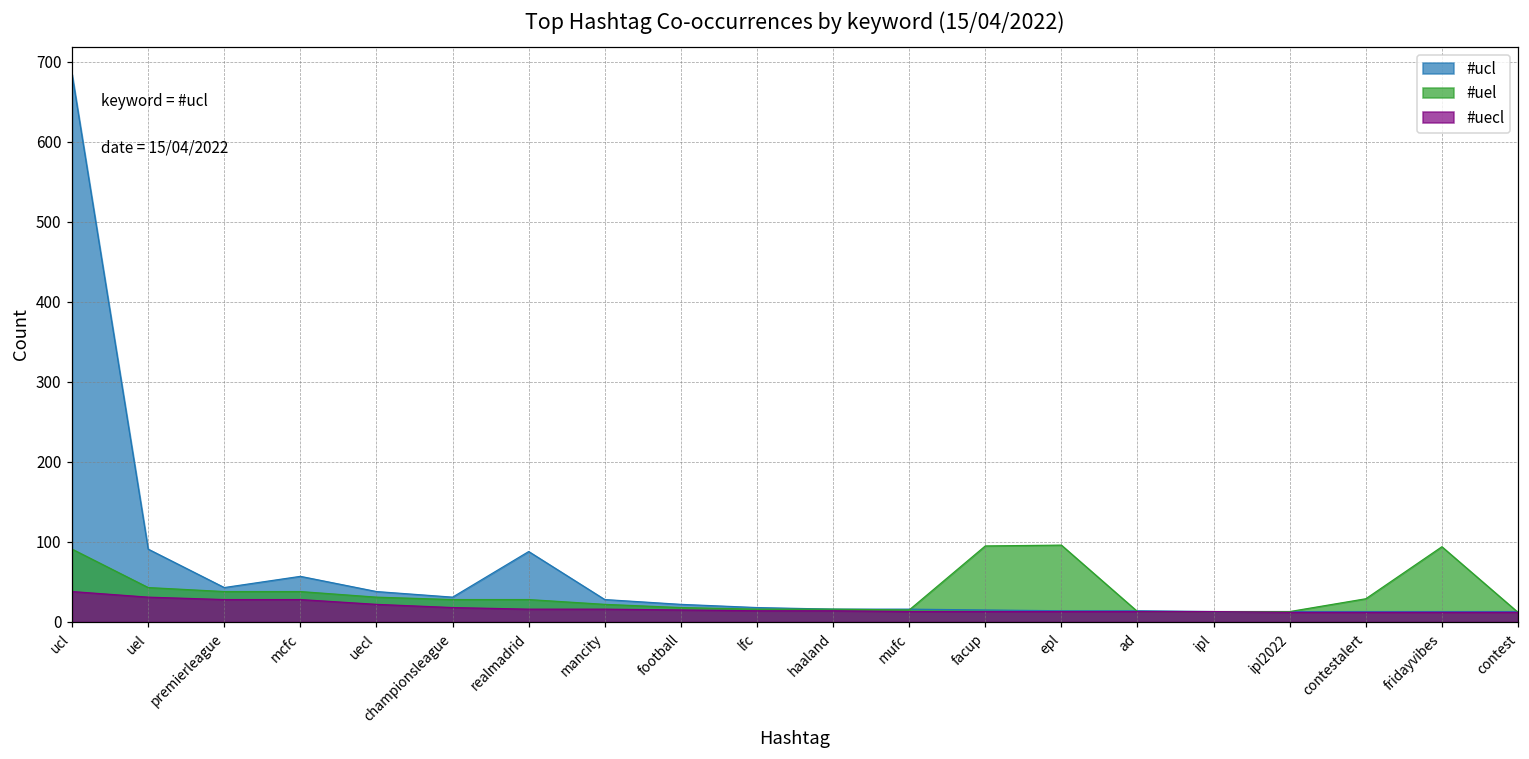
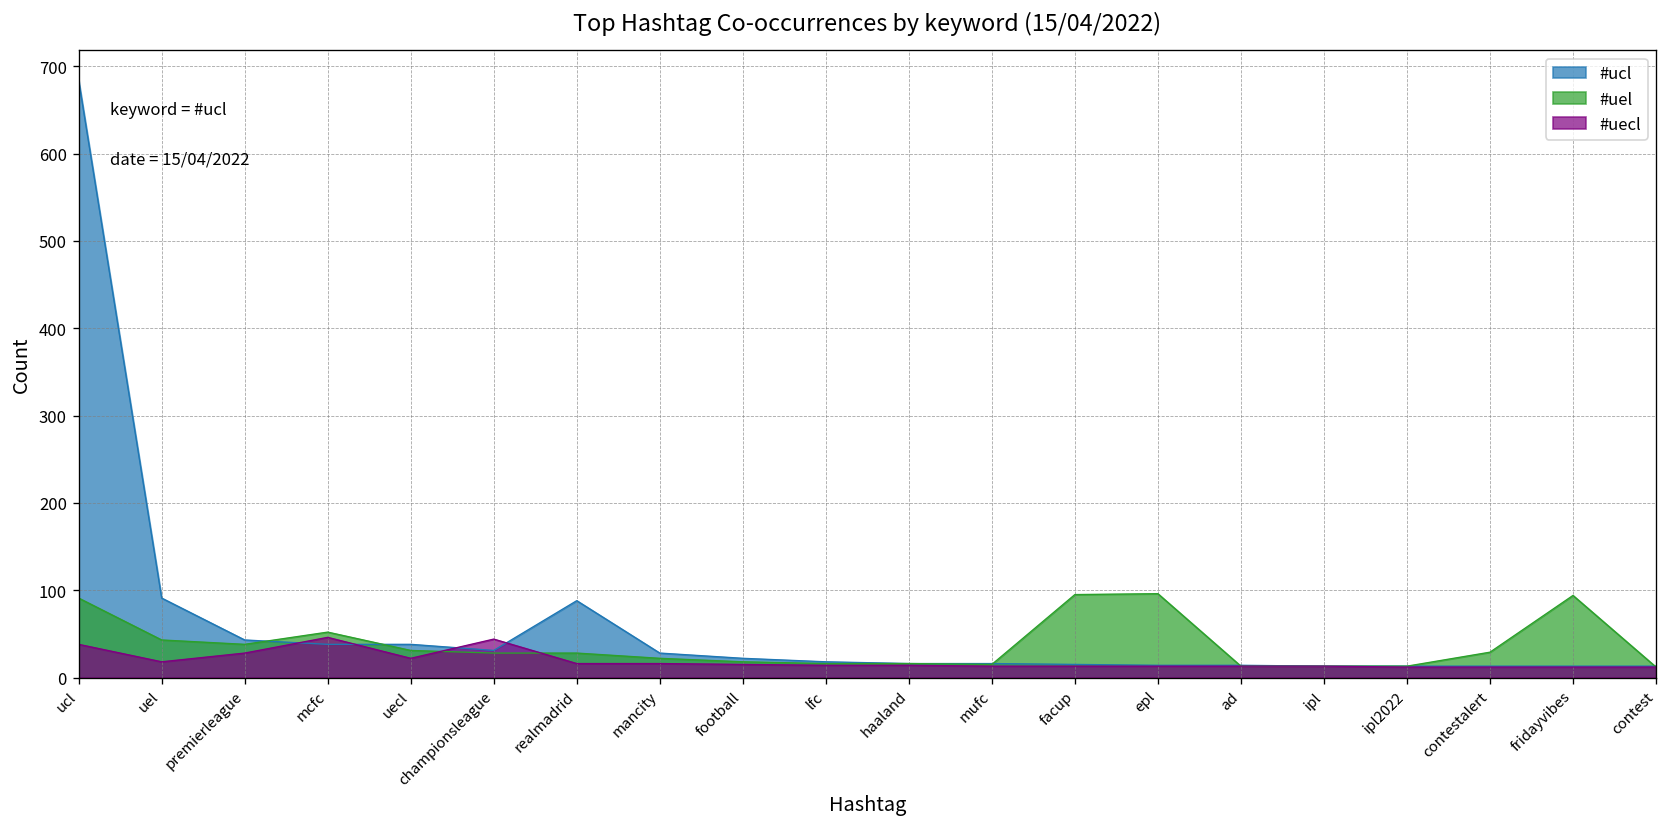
  {
    "#ucl": {
      "ucl": 680,
      "uel": 90,
      "premierleague": 40,
-     "mcfc": 60,
+     "mcfc": 40,
      "uecl": 40,
      "realmadrid": 90,
      "mancity": 30,
      "football": 20
    },
    "#uel": {
      "ucl": 90,
      "uel": 40,
      "premierleague": 40,
-     "mcfc": 40,
+     "mcfc": 50,
      "uecl": 30,
      "realmadrid": 30,
      "mancity": 20,
      "facup": 100,
      "epl": 100,
      "contestalert": 30,
      "fridayvibes": 90
    },
    "#uecl": {
      "ucl": 40,
-     "uel": 30,
+     "uel": 20,
      "premierleague": 30,
-     "mcfc": 30,
+     "mcfc": 50,
      "uecl": 20,
-     "championsleague": 20,
+     "championsleague": 40,
      "realmadrid": 20,
      "mancity": 20
    }
  }
